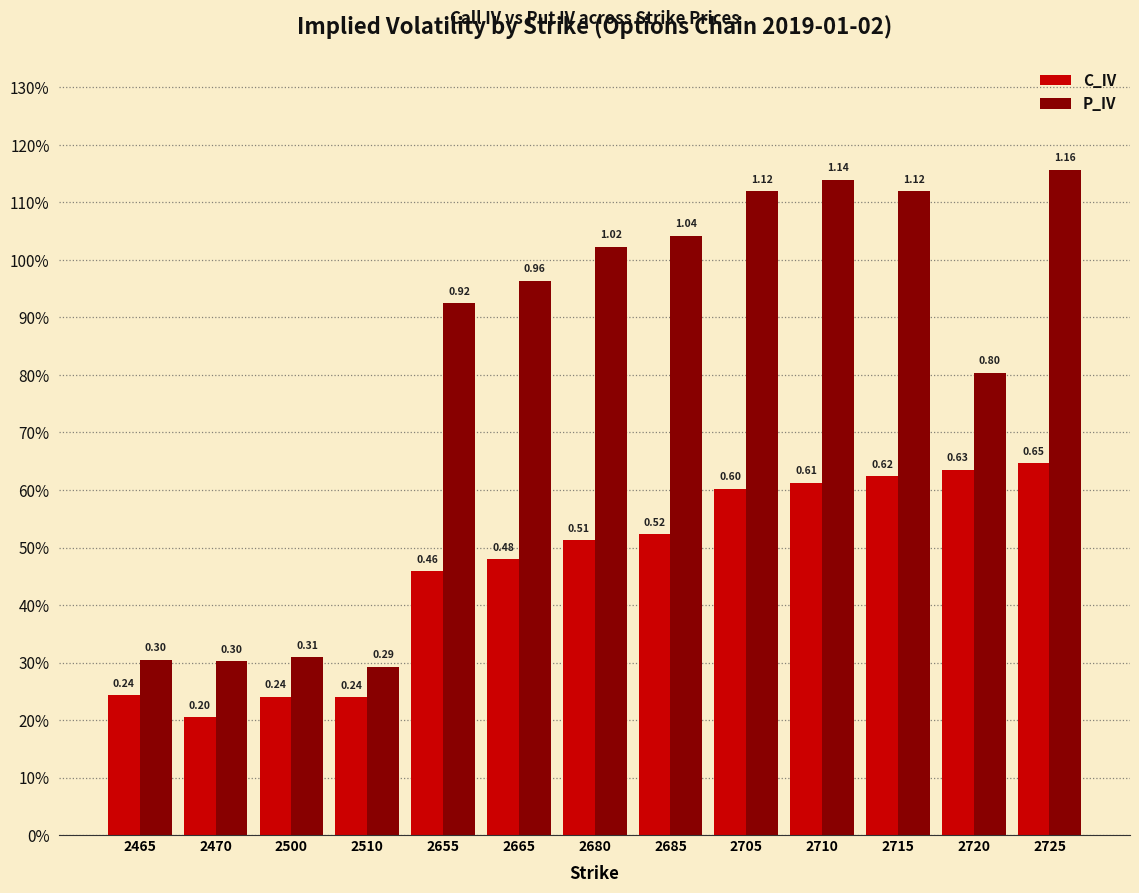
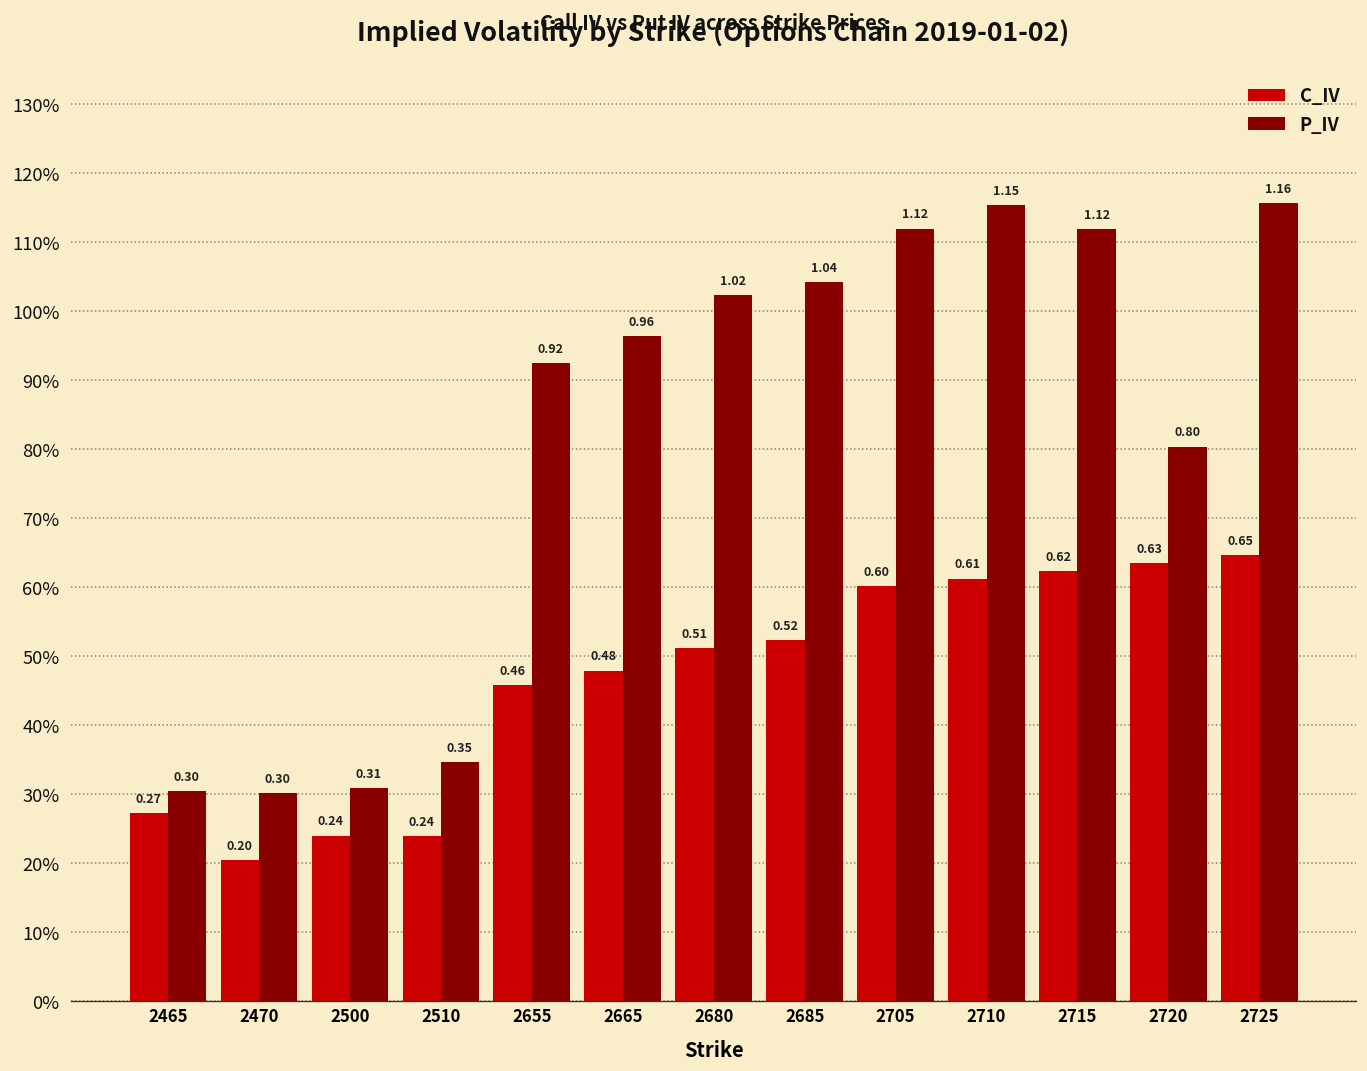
  {
    "C_IV": {
-     "2465": 0.24,
+     "2465": 0.27,
      "2470": 0.20,
      "2500": 0.24,
      "2510": 0.24,
      "2655": 0.46,
      "2665": 0.48,
      "2680": 0.51,
      "2685": 0.52,
      "2705": 0.60,
      "2710": 0.61,
      "2715": 0.62,
      "2720": 0.63,
      "2725": 0.65
    },
    "P_IV": {
      "2465": 0.30,
      "2470": 0.30,
      "2500": 0.31,
-     "2510": 0.29,
+     "2510": 0.35,
      "2655": 0.92,
      "2665": 0.96,
      "2680": 1.02,
      "2685": 1.04,
      "2705": 1.12,
-     "2710": 1.14,
+     "2710": 1.15,
      "2715": 1.12,
      "2720": 0.80,
      "2725": 1.16
    }
  }
